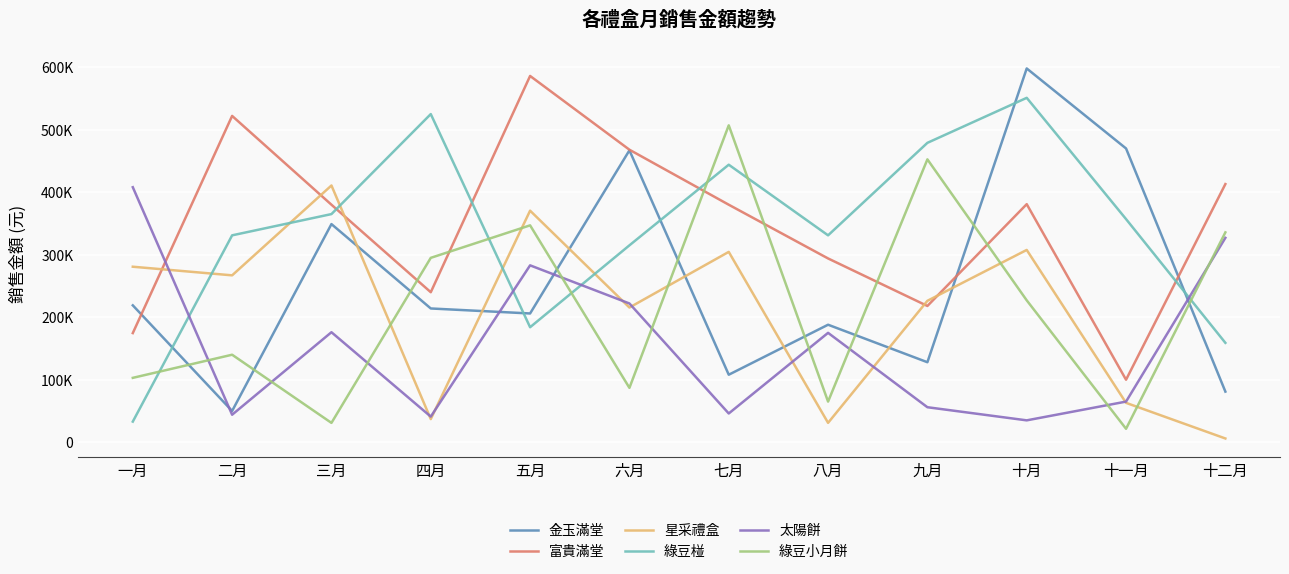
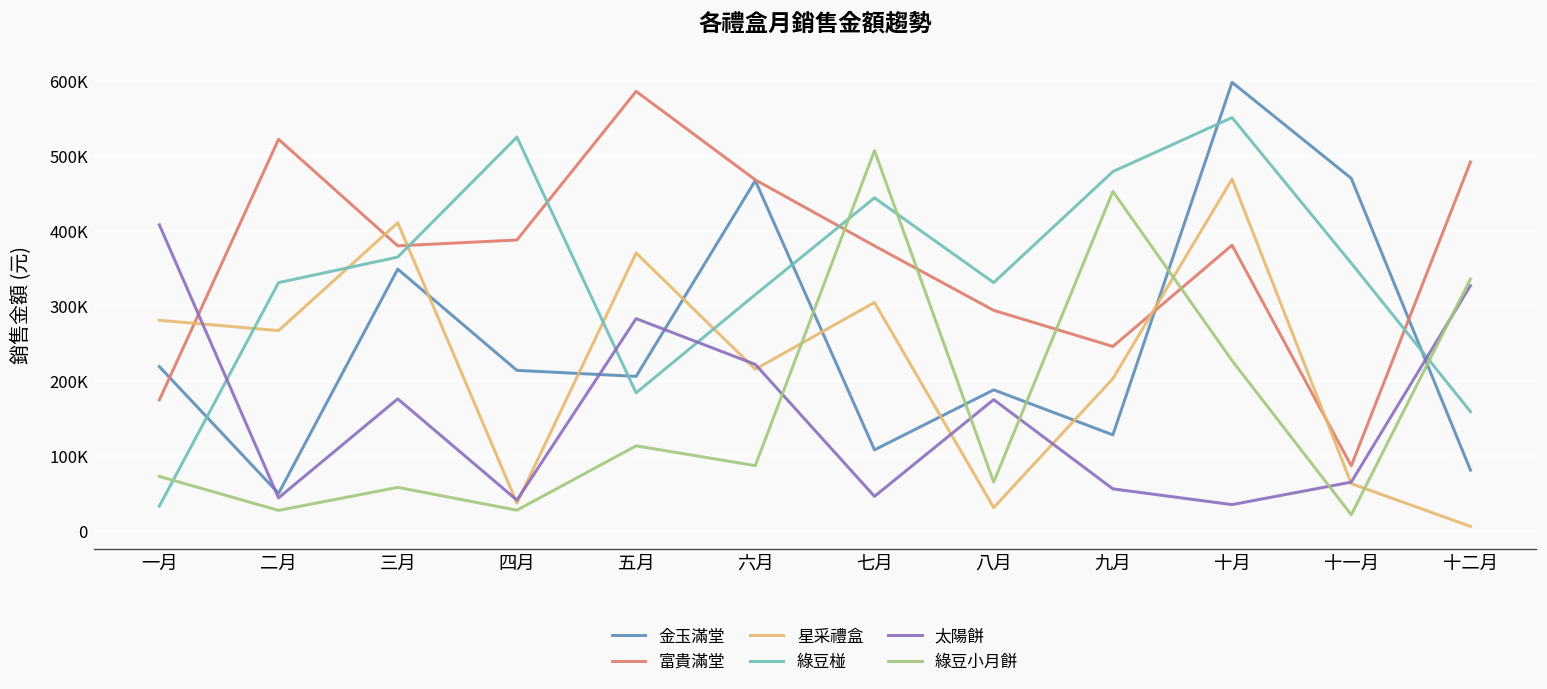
  {
    "富貴滿堂": {
      "一月": 170000,
      "二月": 520000,
      "三月": 380000,
-     "四月": 240000,
+     "四月": 390000,
      "五月": 590000,
      "七月": 380000,
      "八月": 290000,
-     "九月": 220000,
+     "九月": 250000,
      "十月": 380000,
-     "十一月": 100000,
-     "十二月": 410000
+     "十一月": 90000,
+     "十二月": 490000
    },
    "星采禮盒": {
      "一月": 280000,
      "二月": 270000,
      "三月": 410000,
      "五月": 370000,
      "六月": 220000,
      "七月": 300000,
      "八月": 30000,
-     "九月": 230000,
-     "十月": 310000,
+     "九月": 200000,
+     "十月": 470000,
      "十二月": 10000
    },
    "綠豆小月餅": {
-     "一月": 100000,
-     "二月": 140000,
-     "三月": 30000,
-     "四月": 300000,
-     "五月": 350000,
+     "一月": 70000,
+     "二月": 30000,
+     "三月": 60000,
+     "四月": 30000,
+     "五月": 110000,
      "六月": 90000,
      "七月": 510000,
      "八月": 70000,
      "九月": 450000,
      "十月": 230000,
      "十一月": 20000,
      "十二月": 340000
    }
  }
